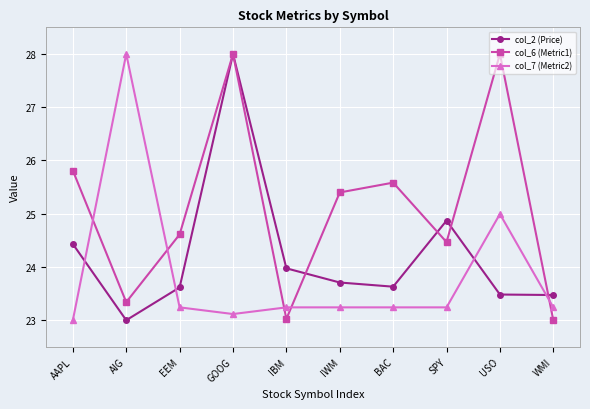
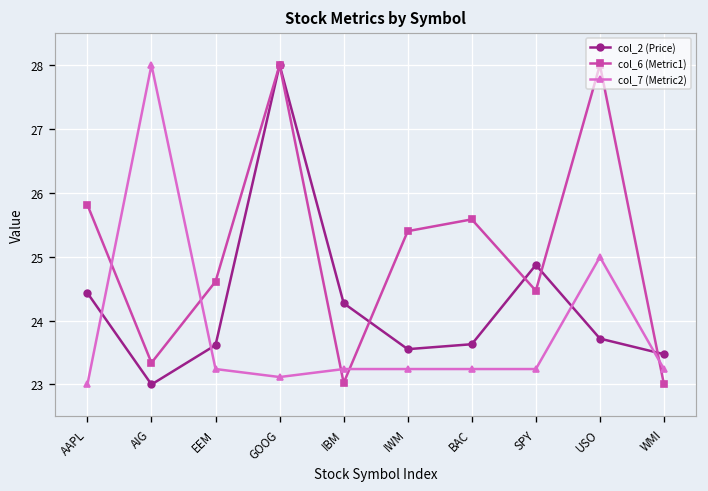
  {
    "col_2 (Price)": {
      "AAPL": 24.4,
      "AIG": 23.0,
      "EEM": 23.6,
-     "IBM": 24.0,
-     "IWM": 23.7,
+     "IBM": 24.3,
+     "IWM": 23.6,
      "BAC": 23.6,
      "SPY": 24.9,
-     "USO": 23.5,
+     "USO": 23.7,
      "WMI": 23.5
    }
  }
